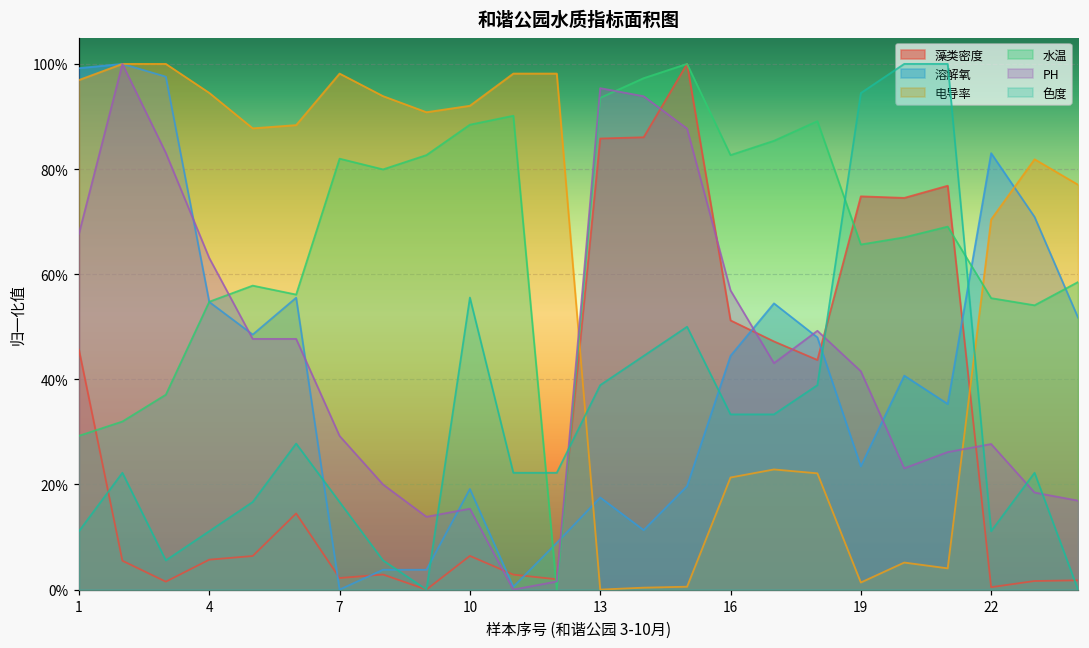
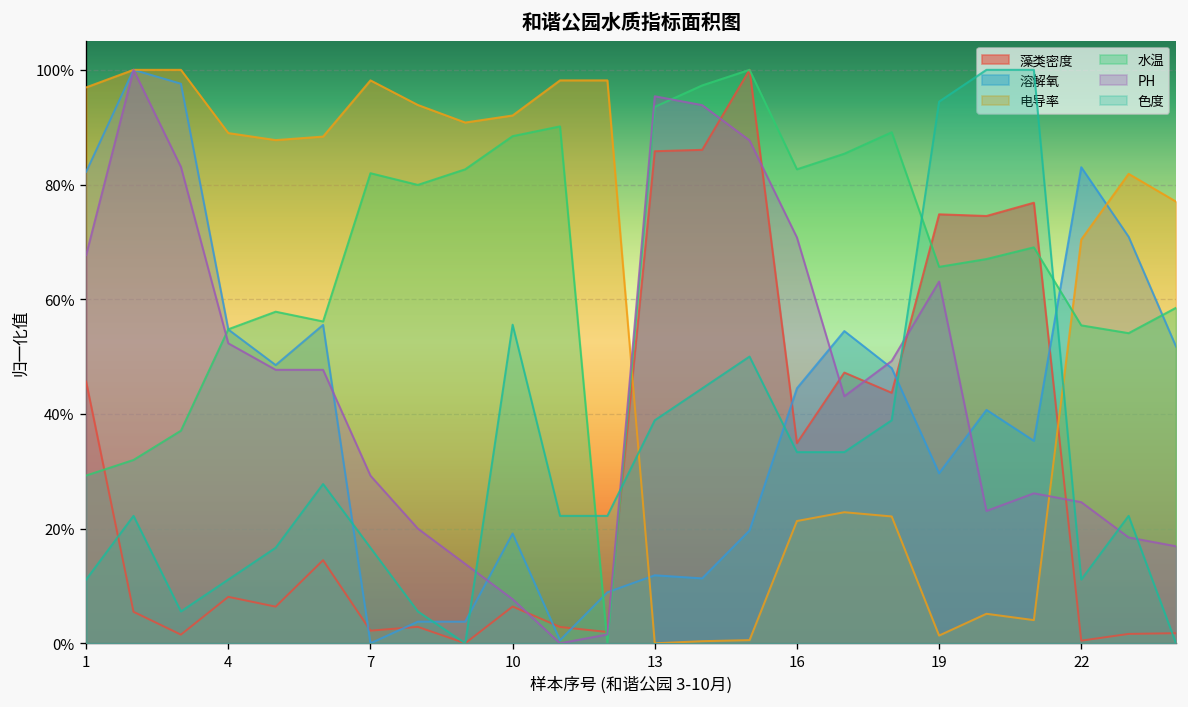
  {
    "藻类密度": {
      "1": "46%",
-     "4": "6%",
+     "4": "8%",
      "7": "2%",
      "10": "6%",
      "13": "86%",
-     "16": "51%",
+     "16": "35%",
      "19": "75%",
      "22": "0%"
    },
    "溶解氧": {
-     "1": "99%",
+     "1": "82%",
      "7": "0%",
      "10": "19%",
-     "13": "18%",
+     "13": "12%",
      "16": "44%",
-     "19": "23%",
+     "19": "30%",
      "22": "83%"
    },
    "电导率": {
      "1": "97%",
-     "4": "94%",
+     "4": "89%",
      "7": "98%",
      "10": "92%",
      "13": "0%",
      "16": "21%",
      "19": "1%",
      "22": "70%"
    },
    "PH": {
      "1": "68%",
-     "4": "63%",
+     "4": "52%",
      "7": "29%",
-     "10": "15%",
+     "10": "8%",
      "13": "95%",
-     "16": "57%",
-     "19": "42%",
-     "22": "28%"
+     "16": "71%",
+     "19": "63%",
+     "22": "25%"
    }
  }
